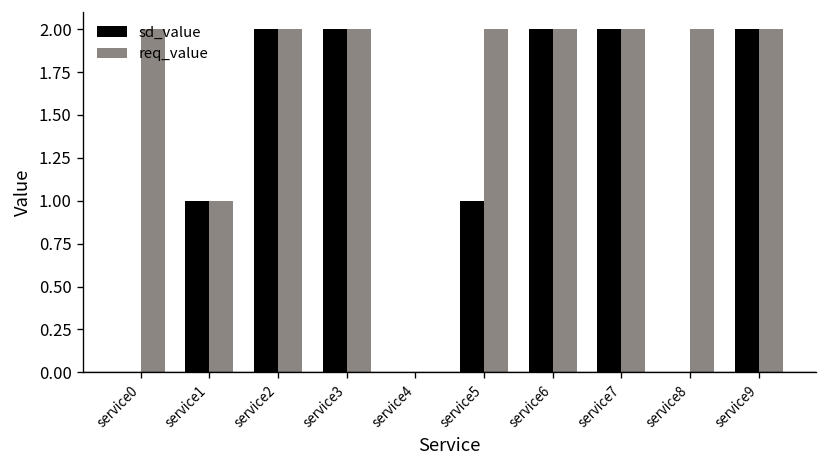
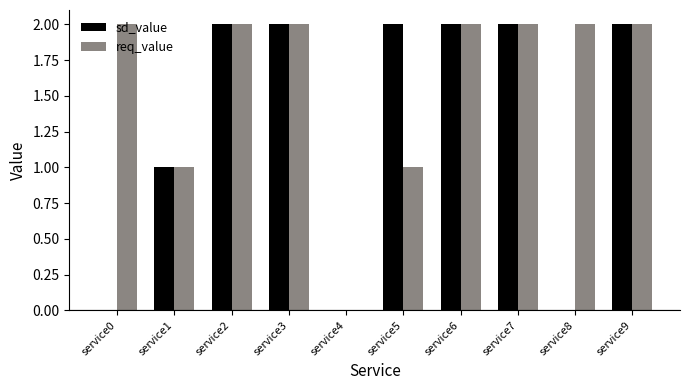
  {
    "sd_value": {
      "service0": 0,
      "service1": 1,
      "service2": 2,
      "service3": 2,
      "service4": 0,
-     "service5": 1,
+     "service5": 2,
      "service6": 2,
      "service7": 2,
      "service8": 0,
      "service9": 2
    },
    "req_value": {
      "service0": 2,
      "service1": 1,
      "service2": 2,
      "service3": 2,
      "service4": 0,
-     "service5": 2,
+     "service5": 1,
      "service6": 2,
      "service7": 2,
      "service8": 2,
      "service9": 2
    }
  }
